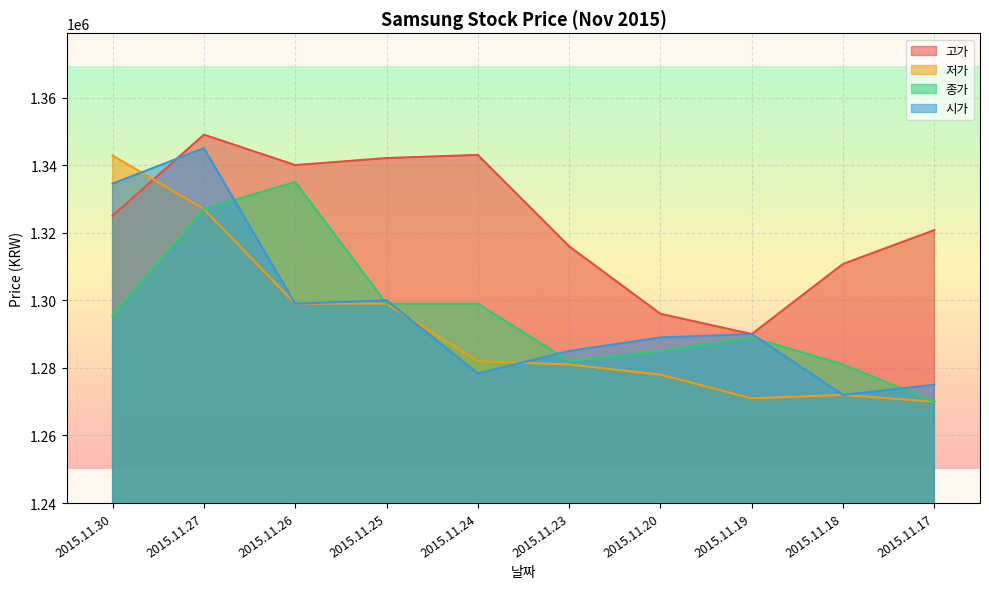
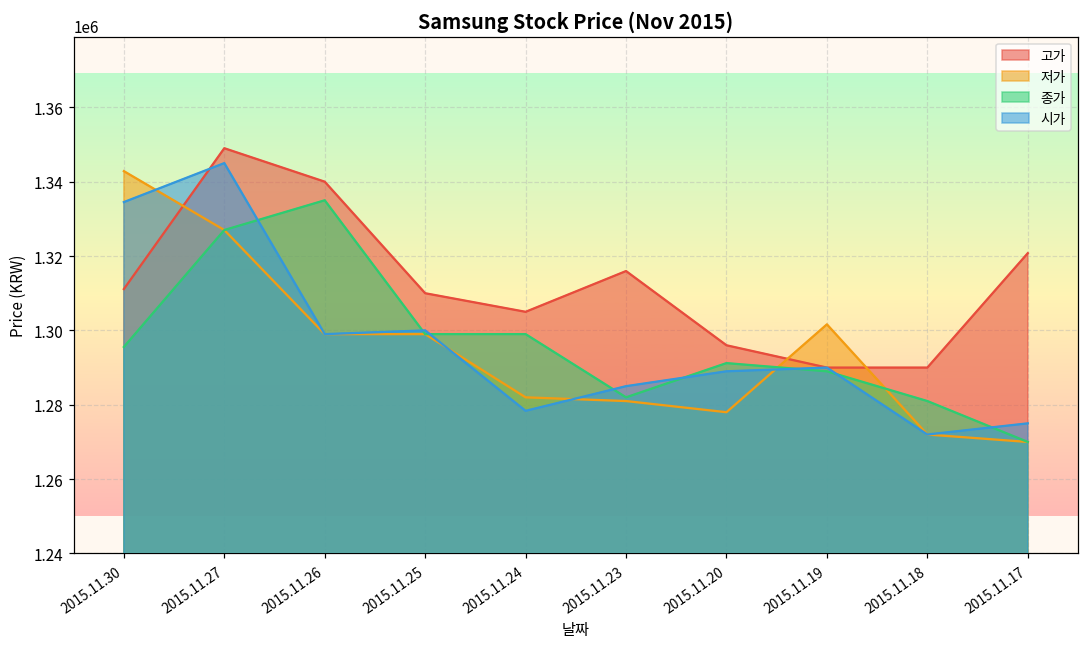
  {
    "고가": {
-     "2015.11.30": 1325000,
+     "2015.11.30": 1311000,
      "2015.11.27": 1349000,
      "2015.11.26": 1340000,
-     "2015.11.25": 1342000,
-     "2015.11.24": 1343000,
+     "2015.11.25": 1310000,
+     "2015.11.24": 1305000,
      "2015.11.23": 1316000,
      "2015.11.20": 1296000,
-     "2015.11.18": 1311000,
+     "2015.11.18": 1290000,
      "2015.11.17": 1321000
    },
    "저가": {
      "2015.11.30": 1343000,
      "2015.11.24": 1282000,
      "2015.11.23": 1281000,
      "2015.11.20": 1278000,
-     "2015.11.19": 1271000
+     "2015.11.19": 1302000
    },
    "종가": {
      "2015.11.30": 1296000,
      "2015.11.26": 1335000,
      "2015.11.24": 1299000,
      "2015.11.23": 1282000,
-     "2015.11.20": 1285000,
+     "2015.11.20": 1291000,
      "2015.11.19": 1289000,
      "2015.11.18": 1281000
    },
    "시가": {
      "2015.11.30": 1335000,
      "2015.11.27": 1345000,
      "2015.11.25": 1300000,
      "2015.11.24": 1278000,
      "2015.11.23": 1285000,
      "2015.11.20": 1289000,
      "2015.11.17": 1275000
    }
  }
